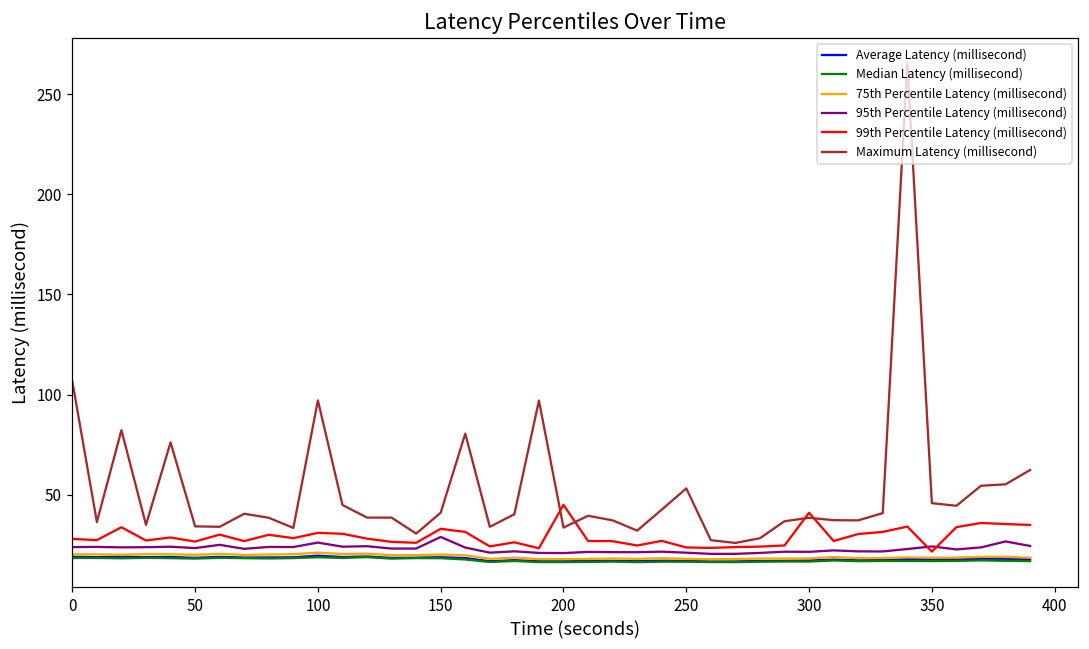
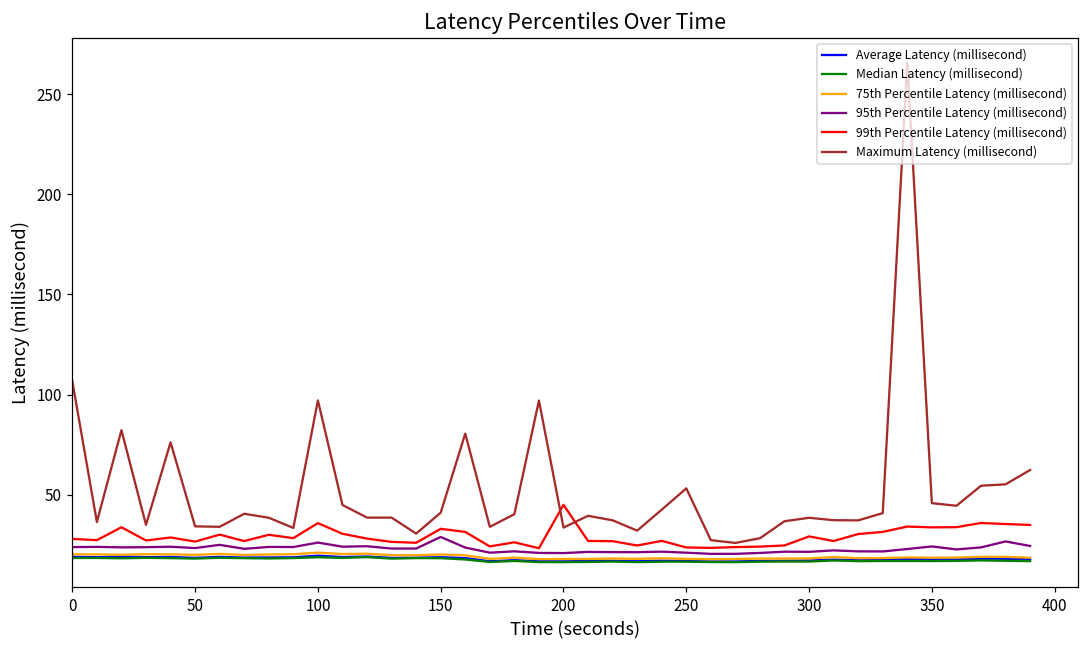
  {
    "75th Percentile Latency (millisecond)": {
      "50": 20,
      "100": 21
    },
    "95th Percentile Latency (millisecond)": {
      "0": 24,
      "50": 23,
      "100": 26,
      "150": 29,
      "200": 21,
      "250": 21,
      "300": 21,
      "350": 24
    },
    "99th Percentile Latency (millisecond)": {
      "0": 28,
      "50": 27,
-     "100": 31,
+     "100": 36,
      "150": 33,
      "200": 45,
      "250": 24,
-     "300": 41,
-     "350": 22
+     "300": 29,
+     "350": 34
    },
    "Maximum Latency (millisecond)": {
      "0": 107,
      "50": 34,
      "100": 97,
      "150": 41,
      "200": 34,
      "250": 53,
      "300": 38,
      "350": 46
    }
  }
